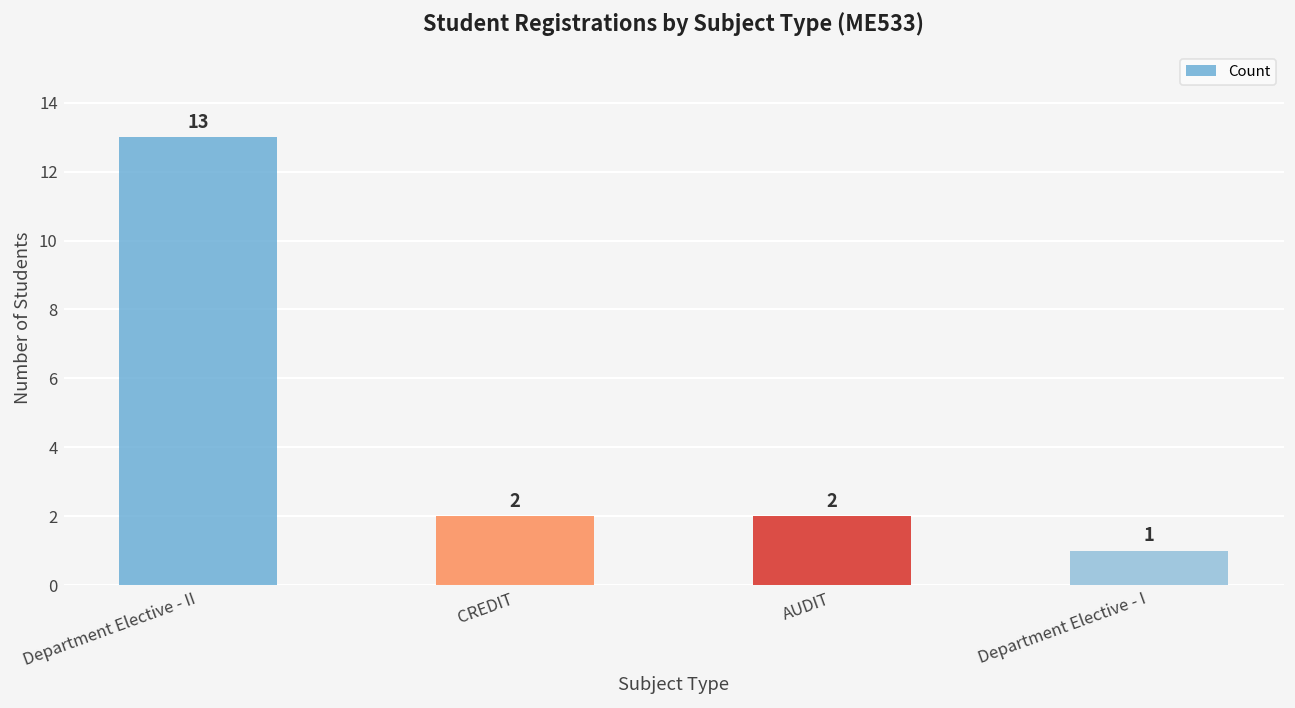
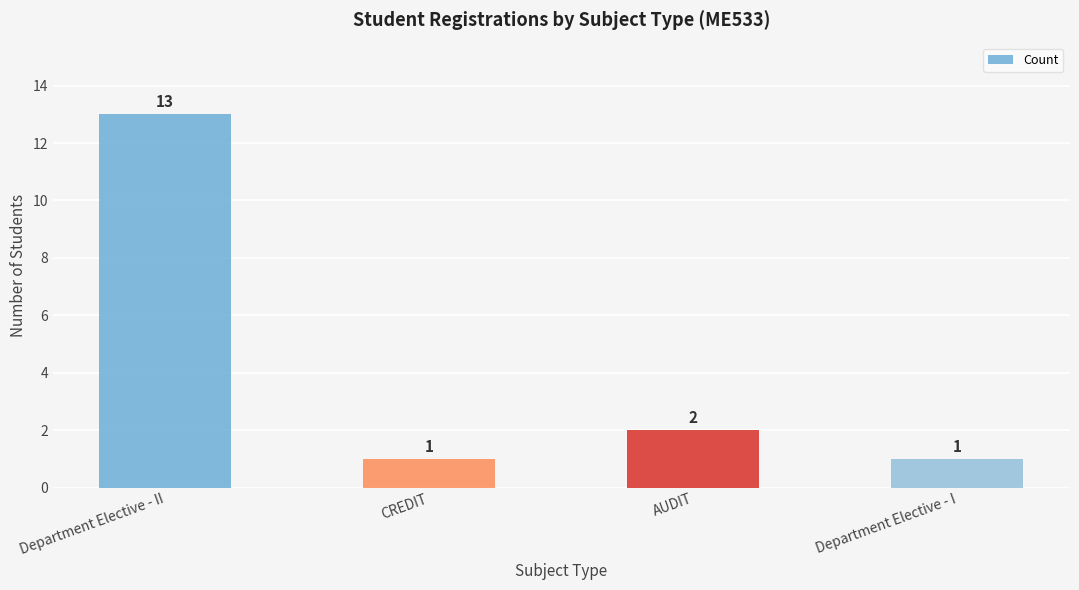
  {
    "Department Elective - II": 13,
-   "CREDIT": 2,
+   "CREDIT": 1,
    "AUDIT": 2,
    "Department Elective - I": 1
  }
